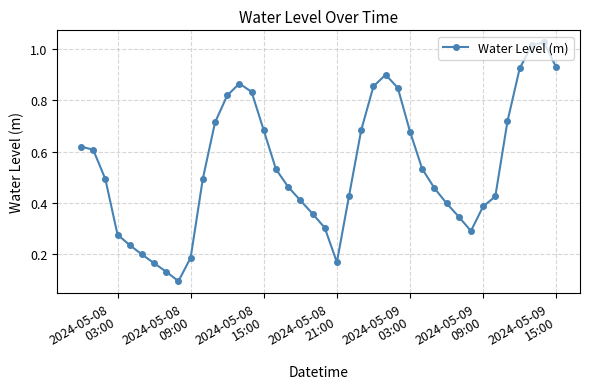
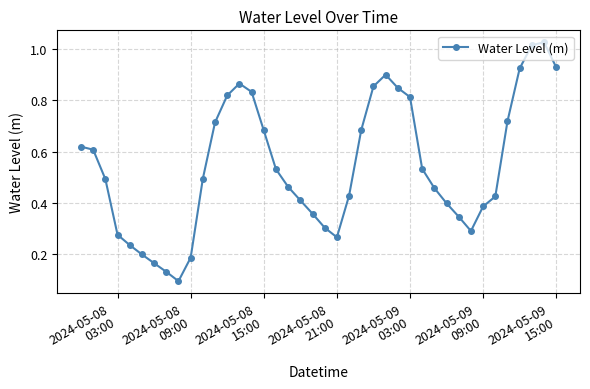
  {
    "2024-05-08 03:00": 0.27,
    "2024-05-08 09:00": 0.18,
    "2024-05-08 15:00": 0.68,
-   "2024-05-08 21:00": 0.17,
-   "2024-05-09 03:00": 0.68,
+   "2024-05-08 21:00": 0.26,
+   "2024-05-09 03:00": 0.81,
    "2024-05-09 09:00": 0.38,
    "2024-05-09 15:00": 0.93
  }
